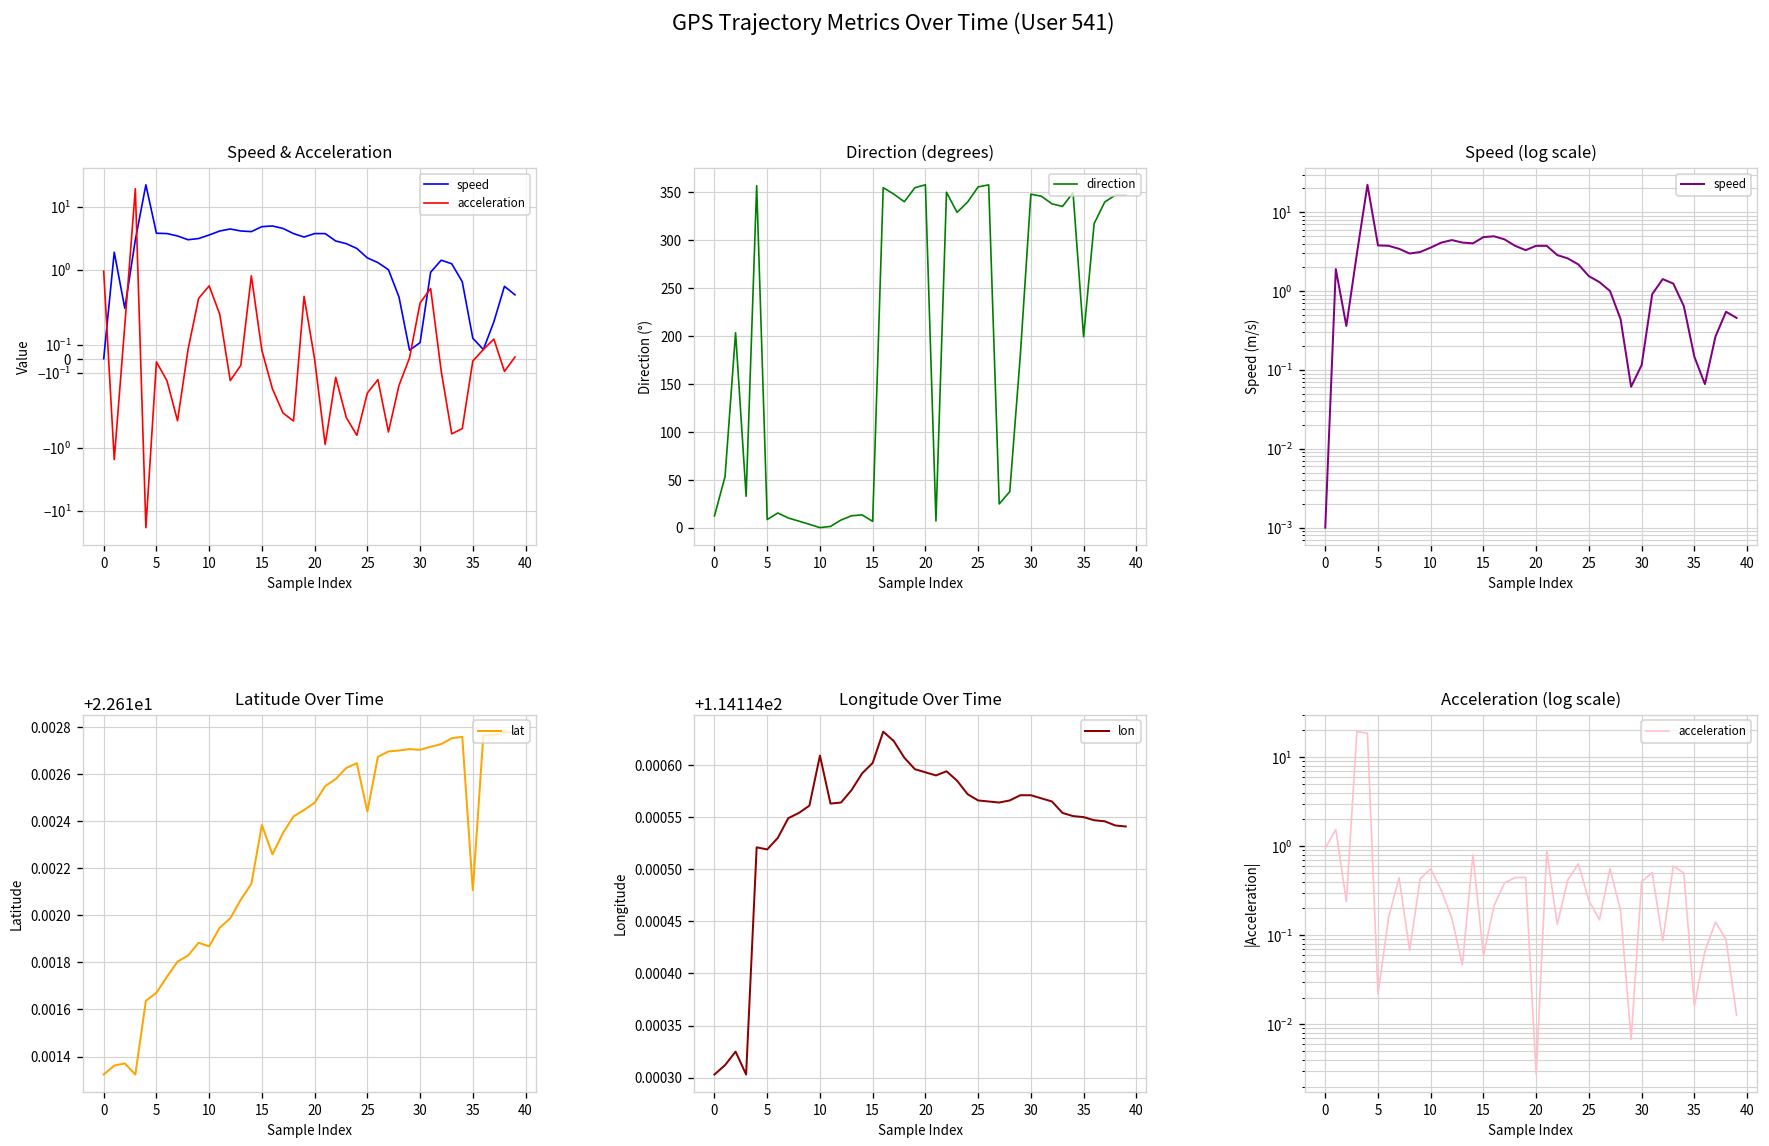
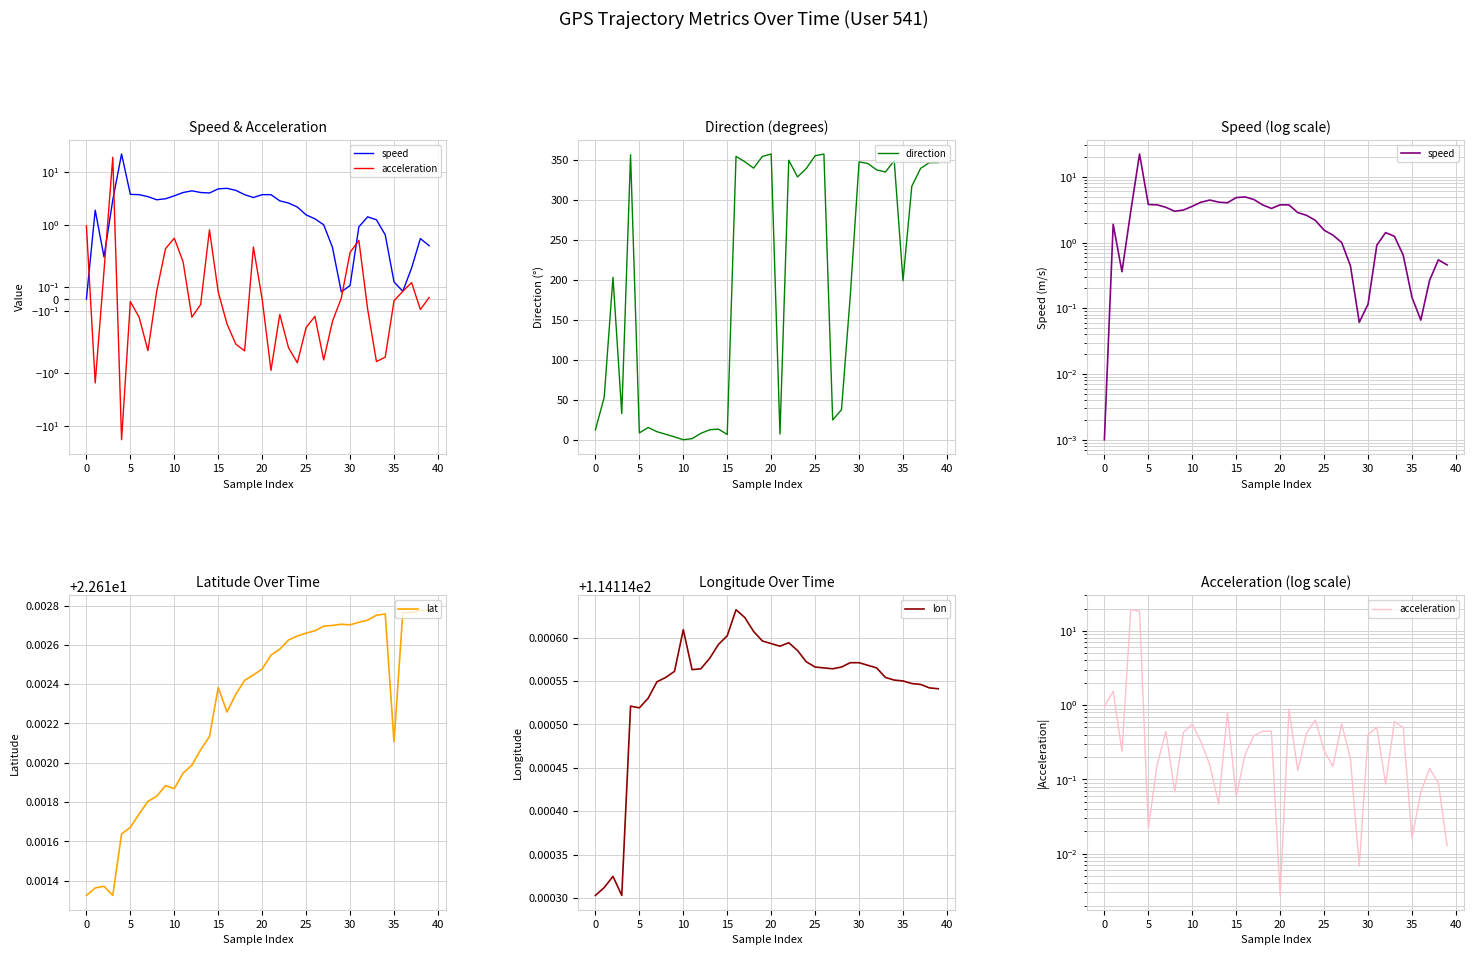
  {
    "Direction (degrees)": {
      "0": 10,
      "5": 10,
      "10": 0,
      "15": 10,
      "20": 360,
      "25": 360,
      "30": 350,
      "35": 200
    },
    "Speed (log scale)": {
      "0": 0.0010,
      "5": 4,
      "10": 4,
      "15": 5,
      "20": 4,
      "25": 1.5,
      "30": 0.12,
      "35": 0.15
    },
    "Latitude Over Time": {
      "0": 22.61132,
      "5": 22.61167,
      "10": 22.61187,
      "15": 22.61238,
      "20": 22.61248,
-     "25": 22.61244,
+     "25": 22.61266,
      "30": 22.61270,
      "35": 22.61211
    },
    "Longitude Over Time": {
      "0": 114.11430,
      "5": 114.11452,
      "10": 114.11461,
      "15": 114.11460,
      "20": 114.11459,
      "25": 114.11457,
      "30": 114.11457,
      "35": 114.11455
    },
    "Acceleration (log scale)": {
      "0": 0.9,
      "5": 0.022,
      "10": 0.6,
      "15": 0.06,
      "20": 0.0027,
      "25": 0.24,
      "30": 0.4,
      "35": 0.016
    }
  }
